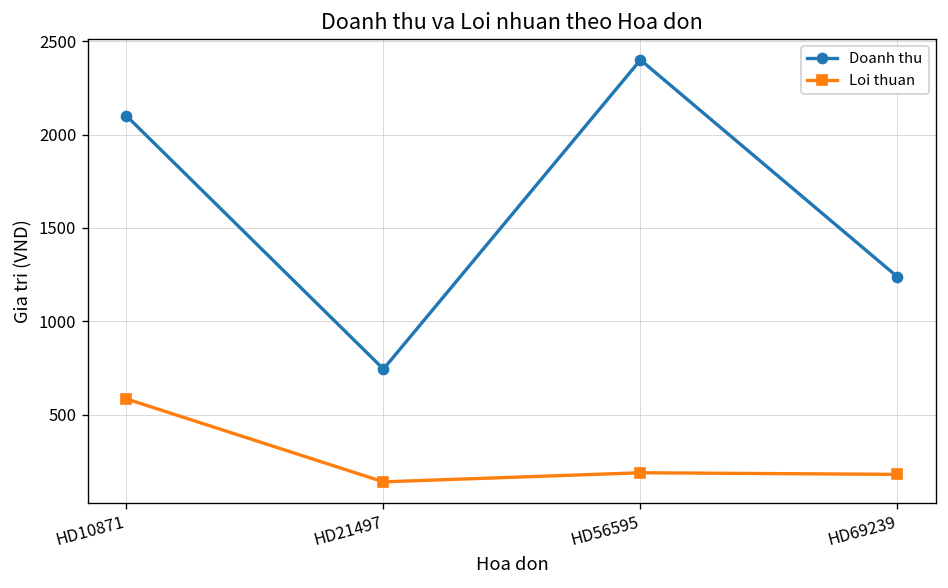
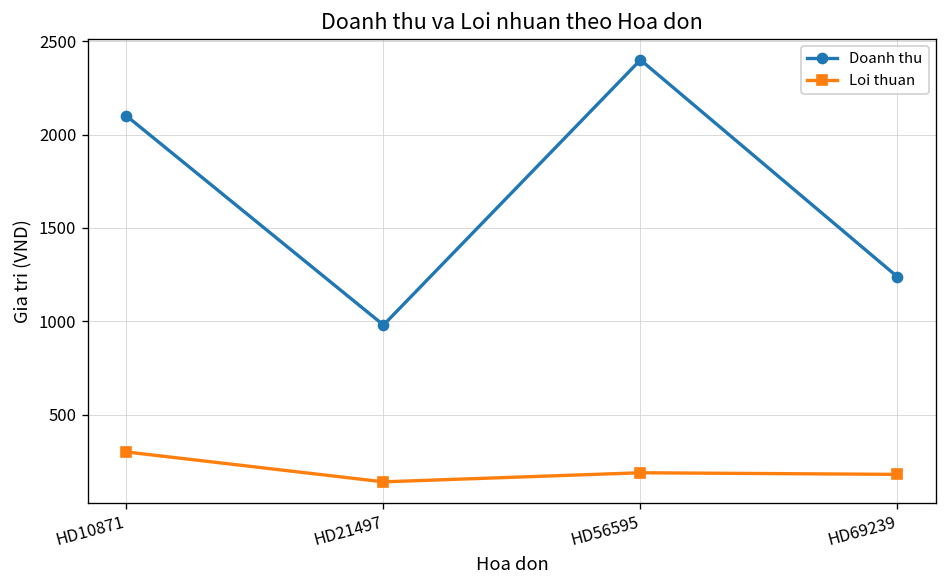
  {
    "Doanh thu": {
      "HD10871": 2100,
-     "HD21497": 740,
+     "HD21497": 980,
      "HD56595": 2400,
      "HD69239": 1240
    },
    "Loi thuan": {
-     "HD10871": 580,
+     "HD10871": 300,
      "HD21497": 140,
      "HD56595": 190,
      "HD69239": 180
    }
  }
